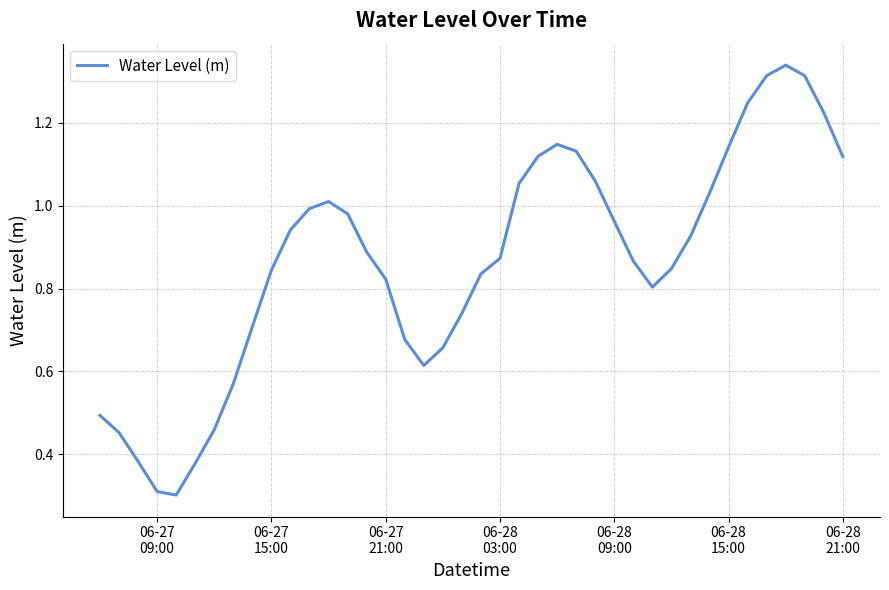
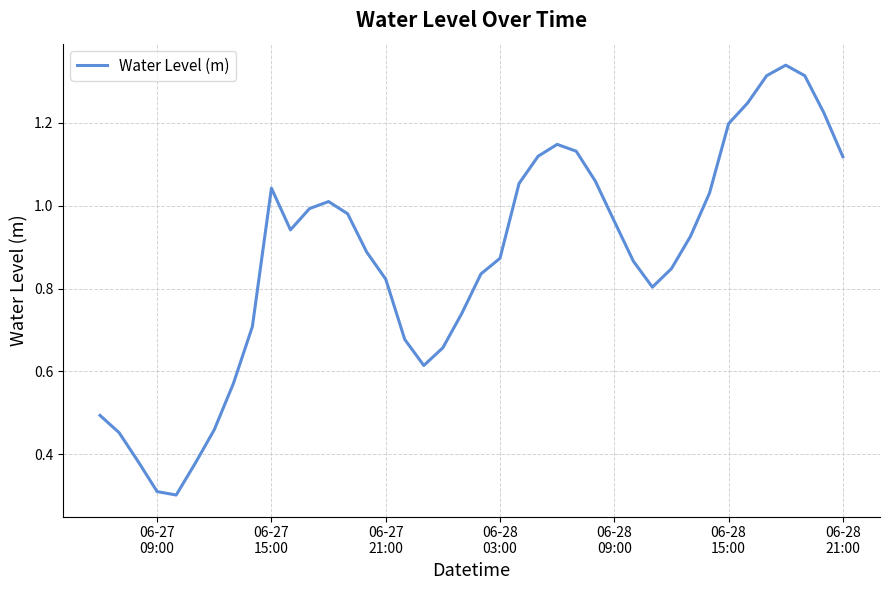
  {
    "06-27 09:00": 0.31,
-   "06-27 15:00": 0.84,
+   "06-27 15:00": 1.04,
    "06-27 21:00": 0.82,
    "06-28 03:00": 0.87,
    "06-28 09:00": 0.96,
-   "06-28 15:00": 1.14,
+   "06-28 15:00": 1.20,
    "06-28 21:00": 1.12
  }
